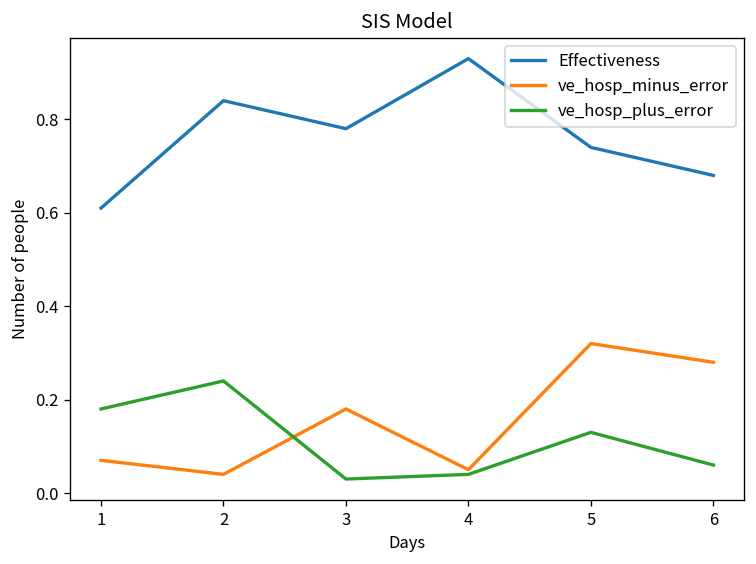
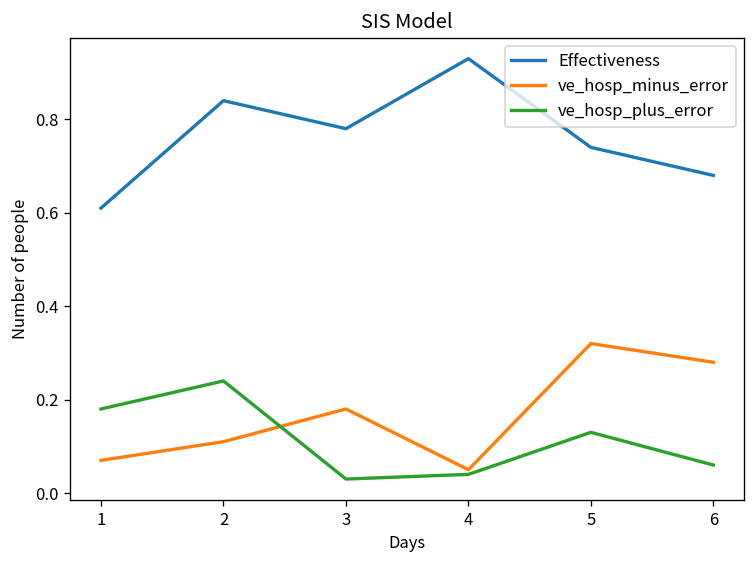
  {
    "Effectiveness": {
      "1": 0.61,
      "2": 0.84,
      "3": 0.78,
      "4": 0.93,
      "5": 0.74,
      "6": 0.68
    },
    "ve_hosp_minus_error": {
      "1": 0.07,
-     "2": 0.04,
+     "2": 0.11,
      "3": 0.18,
      "4": 0.05,
      "5": 0.32,
      "6": 0.28
    },
    "ve_hosp_plus_error": {
      "1": 0.18,
      "2": 0.24,
      "3": 0.03,
      "4": 0.04,
      "5": 0.13,
      "6": 0.06
    }
  }
